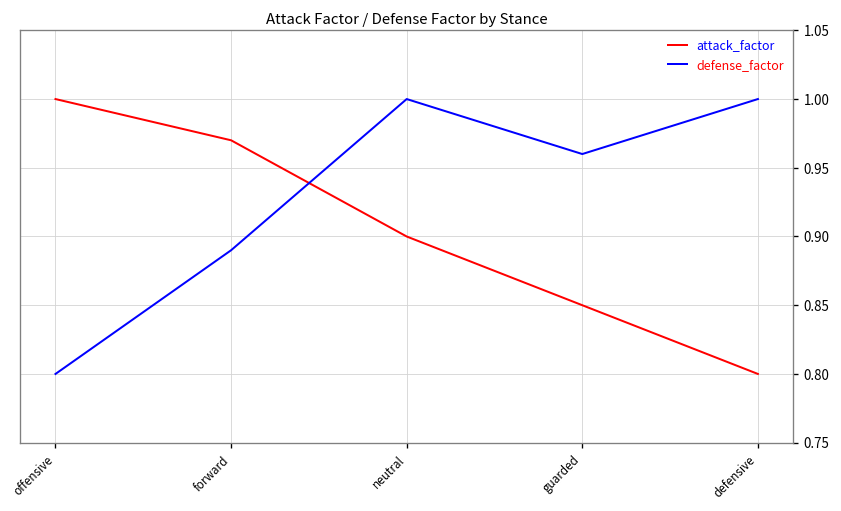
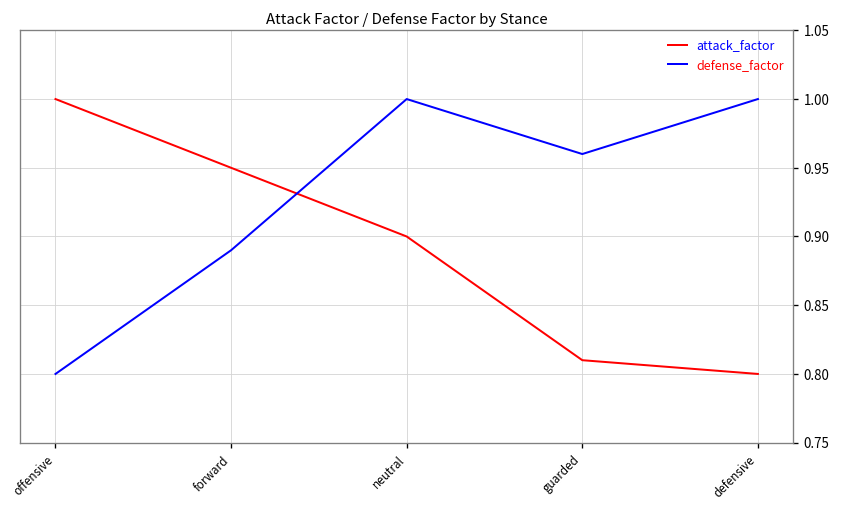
  {
    "attack_factor": {
      "offensive": 1.00,
-     "forward": 0.97,
+     "forward": 0.95,
      "neutral": 0.90,
-     "guarded": 0.85,
+     "guarded": 0.81,
      "defensive": 0.80
    },
    "defense_factor": {
      "offensive": 0.80,
      "forward": 0.89,
      "neutral": 1.00,
      "guarded": 0.96,
      "defensive": 1.00
    }
  }
